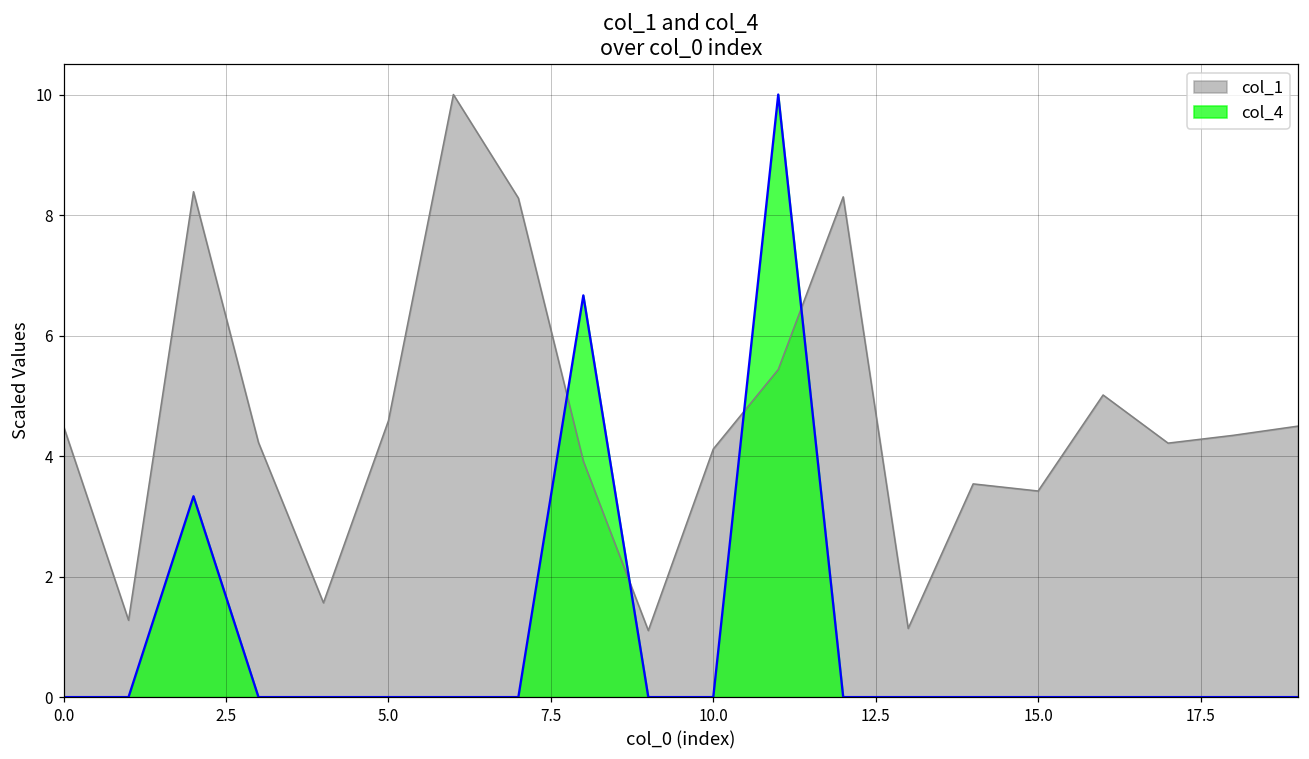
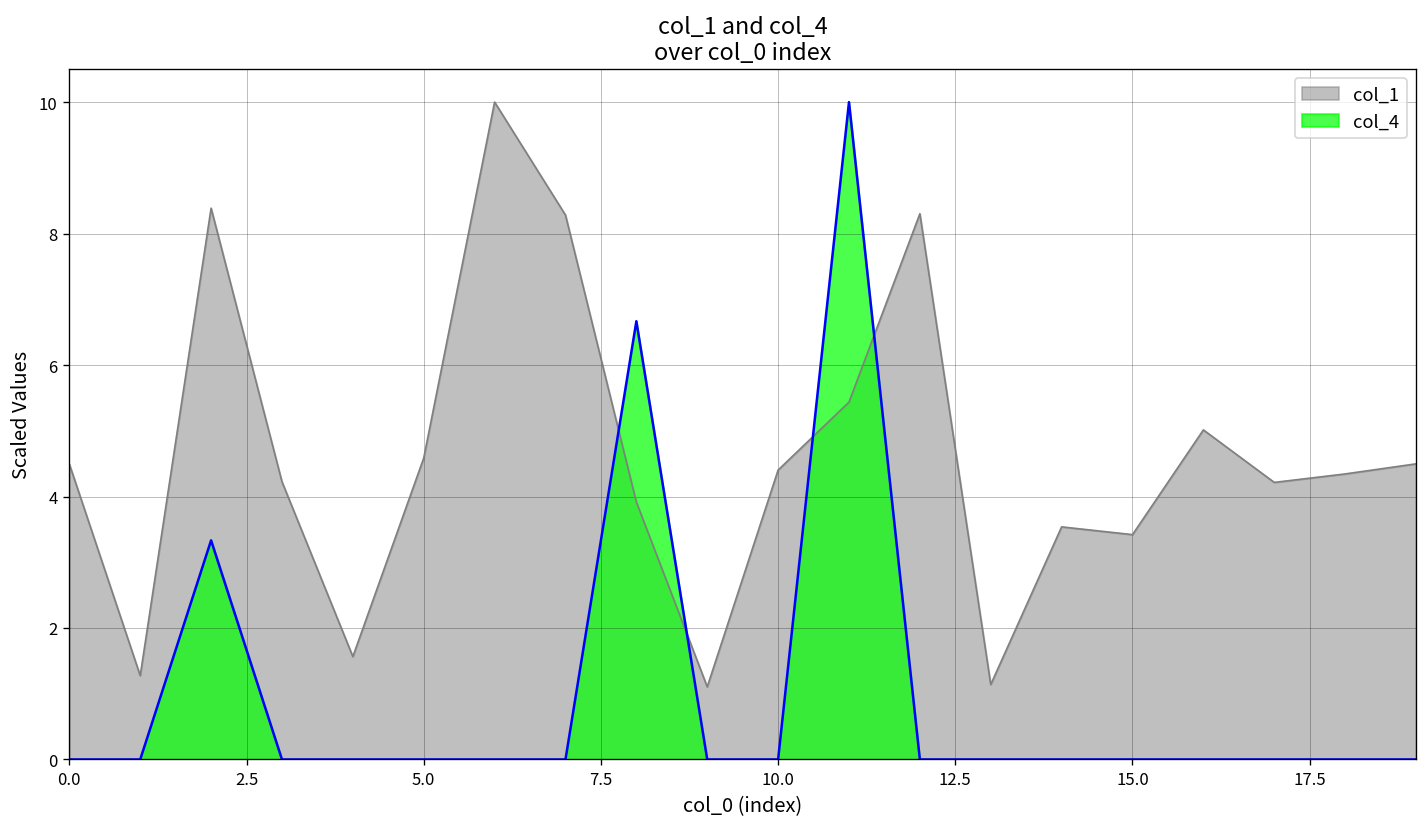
  {
    "col_1": {
      "0.0": 4.5,
      "5.0": 4.6,
-     "10.0": 4.1,
+     "10.0": 4.4,
      "15.0": 3.4
    },
    "col_4": {
      "0.0": 0.0,
      "5.0": 0.0,
      "10.0": 0.0,
      "15.0": 0.0
    }
  }
